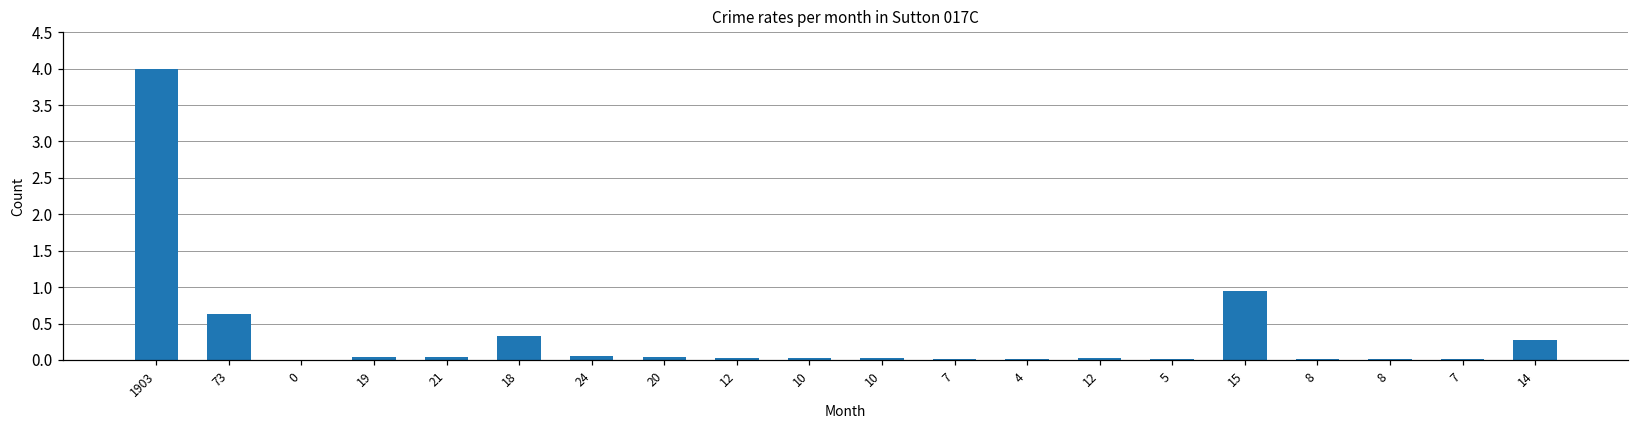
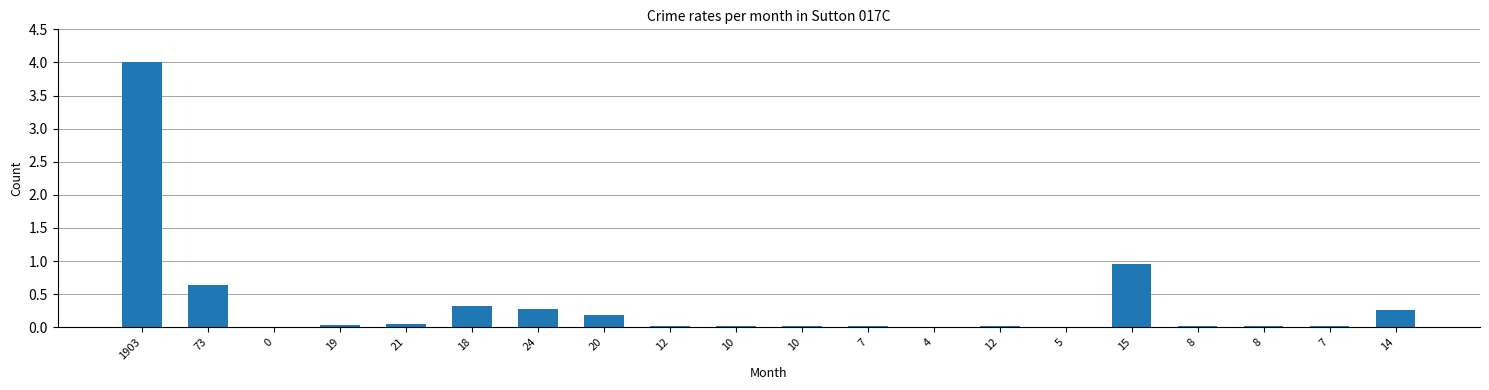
  {
    "1903": 4.0,
    "73": 0.6,
    "0": 0.0,
    "19": 0.0,
    "21": 0.0,
    "18": 0.3,
-   "24": 0.1,
-   "20": 0.0,
+   "24": 0.3,
+   "20": 0.2,
    "15": 1.0,
    "14": 0.3
  }
